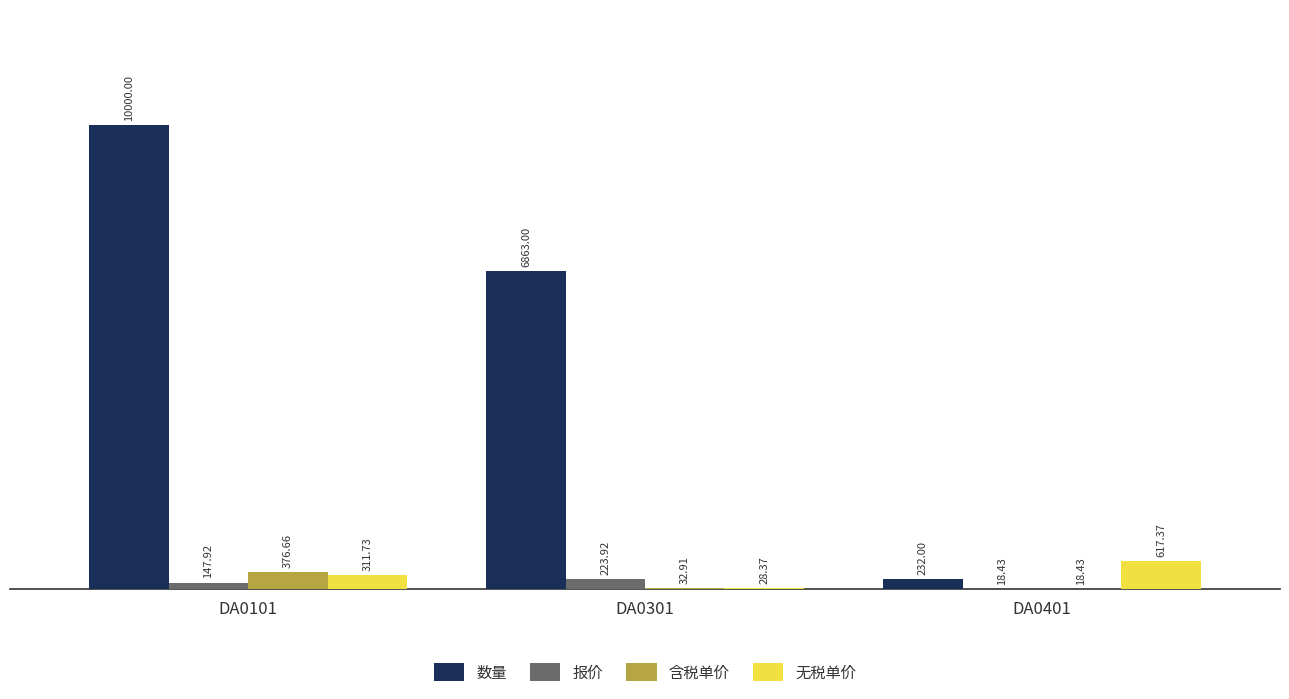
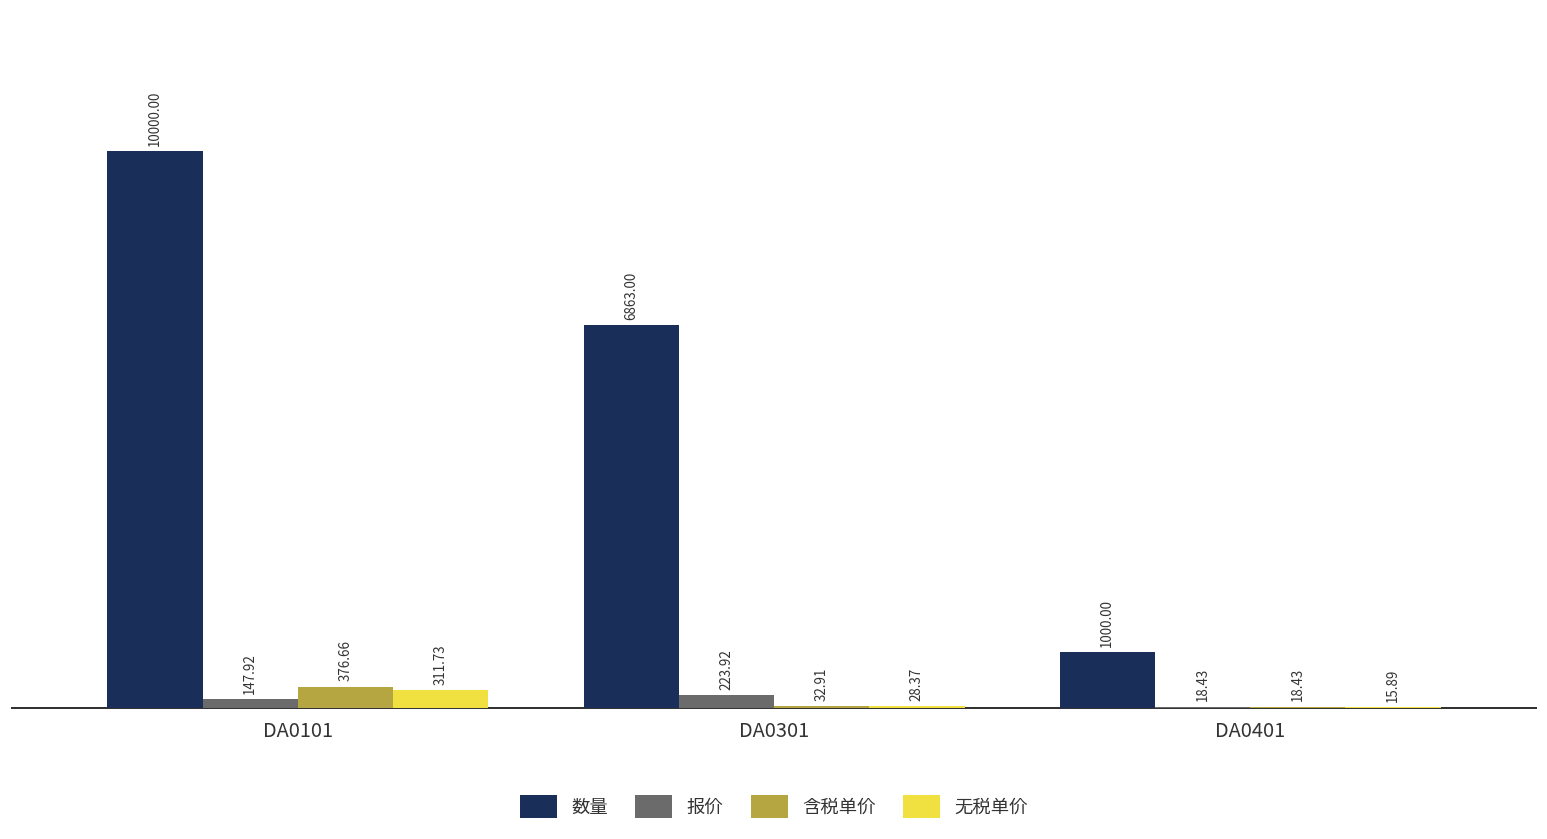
  {
    "数量": {
      "DA0101": 10000.00,
      "DA0301": 6863.00,
-     "DA0401": 232.00
+     "DA0401": 1000.00
    },
    "报价": {
      "DA0101": 147.92,
      "DA0301": 223.92,
      "DA0401": 18.43
    },
    "含税单价": {
      "DA0101": 376.66,
      "DA0301": 32.91,
      "DA0401": 18.43
    },
    "无税单价": {
      "DA0101": 311.73,
      "DA0301": 28.37,
-     "DA0401": 617.37
+     "DA0401": 15.89
    }
  }
